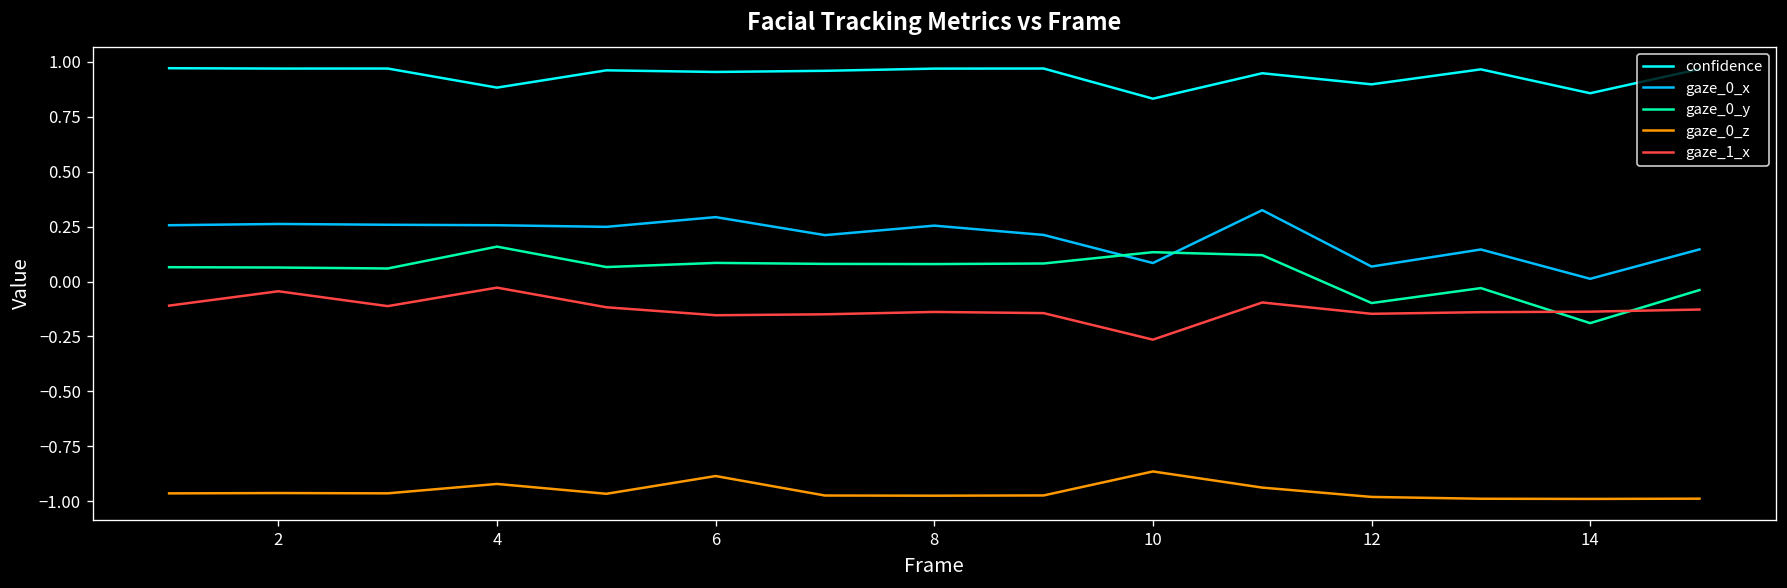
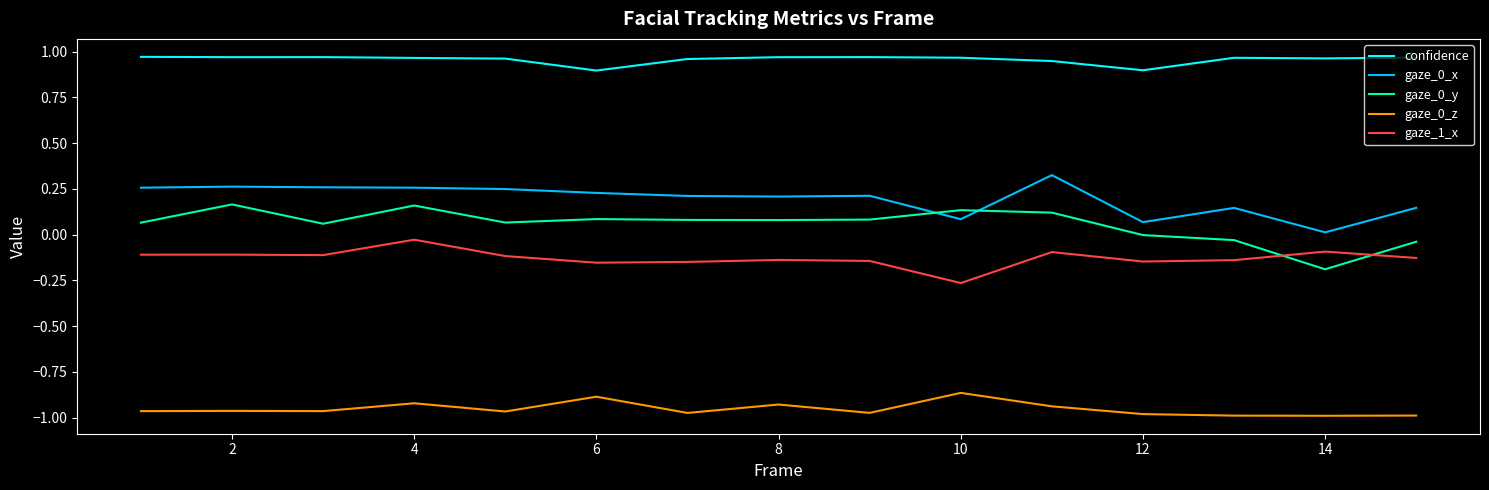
  {
    "confidence": {
      "2": 0.97,
-     "4": 0.88,
-     "6": 0.95,
+     "4": 0.97,
+     "6": 0.90,
      "8": 0.97,
-     "10": 0.83,
+     "10": 0.97,
      "12": 0.90,
-     "14": 0.86
+     "14": 0.96
    },
    "gaze_0_x": {
      "2": 0.26,
      "4": 0.26,
-     "6": 0.29,
-     "8": 0.25,
+     "6": 0.23,
+     "8": 0.21,
      "10": 0.08,
      "12": 0.07,
      "14": 0.01
    },
    "gaze_0_y": {
-     "2": 0.06,
+     "2": 0.17,
      "4": 0.16,
      "6": 0.08,
      "8": 0.08,
      "10": 0.13,
-     "12": -0.10,
+     "12": 0.00,
      "14": -0.19
    },
    "gaze_0_z": {
      "2": -0.96,
      "4": -0.92,
      "6": -0.89,
-     "8": -0.97,
+     "8": -0.93,
      "10": -0.86,
      "12": -0.98,
      "14": -0.99
    },
    "gaze_1_x": {
-     "2": -0.04,
+     "2": -0.11,
      "4": -0.03,
      "6": -0.15,
      "8": -0.14,
      "10": -0.26,
      "12": -0.15,
-     "14": -0.14
+     "14": -0.09
    }
  }
